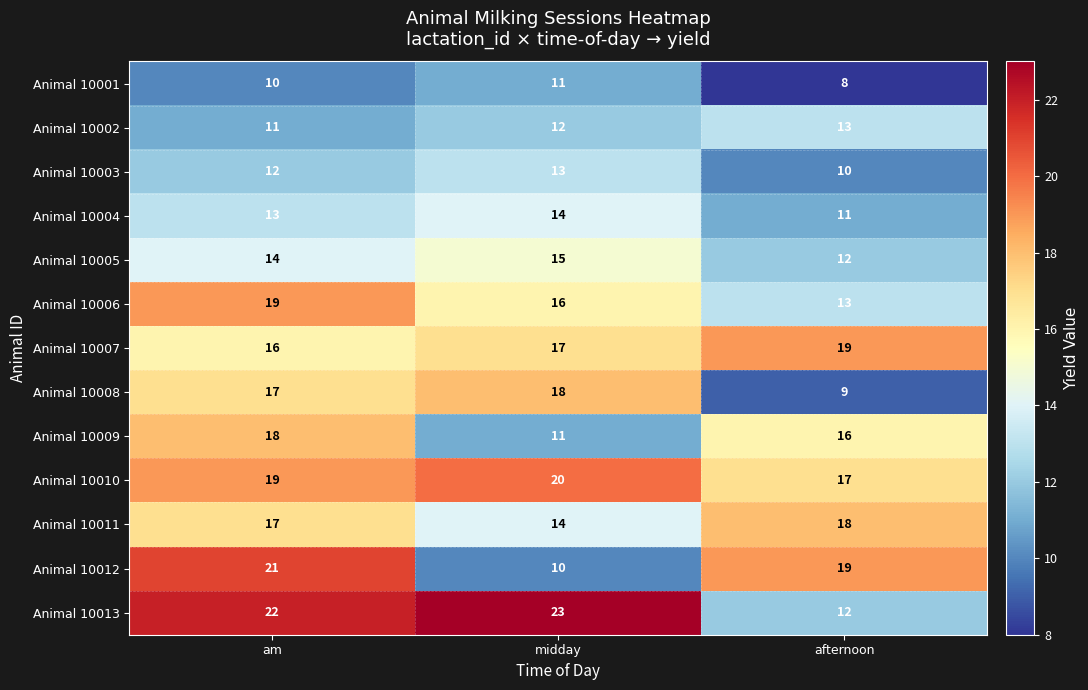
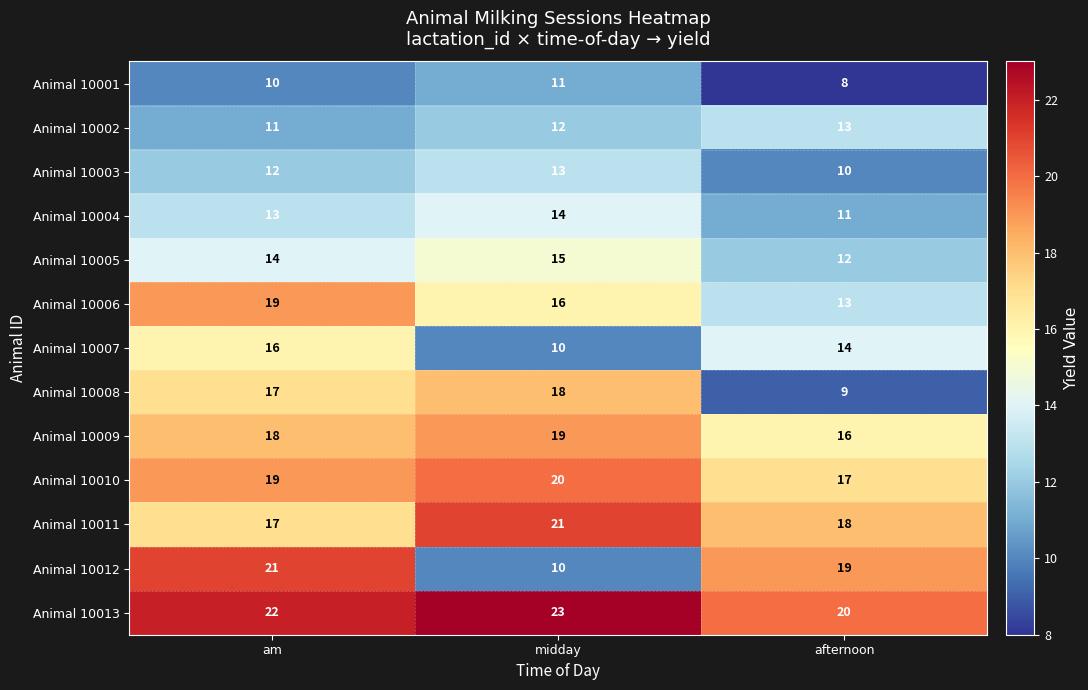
  {
    "Animal 10001": {
      "am": 10,
      "midday": 11,
      "afternoon": 8
    },
    "Animal 10002": {
      "am": 11,
      "midday": 12,
      "afternoon": 13
    },
    "Animal 10003": {
      "am": 12,
      "midday": 13,
      "afternoon": 10
    },
    "Animal 10004": {
      "am": 13,
      "midday": 14,
      "afternoon": 11
    },
    "Animal 10005": {
      "am": 14,
      "midday": 15,
      "afternoon": 12
    },
    "Animal 10006": {
      "am": 19,
      "midday": 16,
      "afternoon": 13
    },
    "Animal 10007": {
      "am": 16,
-     "midday": 17,
-     "afternoon": 19
+     "midday": 10,
+     "afternoon": 14
    },
    "Animal 10008": {
      "am": 17,
      "midday": 18,
      "afternoon": 9
    },
    "Animal 10009": {
      "am": 18,
-     "midday": 11,
+     "midday": 19,
      "afternoon": 16
    },
    "Animal 10010": {
      "am": 19,
      "midday": 20,
      "afternoon": 17
    },
    "Animal 10011": {
      "am": 17,
-     "midday": 14,
+     "midday": 21,
      "afternoon": 18
    },
    "Animal 10012": {
      "am": 21,
      "midday": 10,
      "afternoon": 19
    },
    "Animal 10013": {
      "am": 22,
      "midday": 23,
-     "afternoon": 12
+     "afternoon": 20
    }
  }
